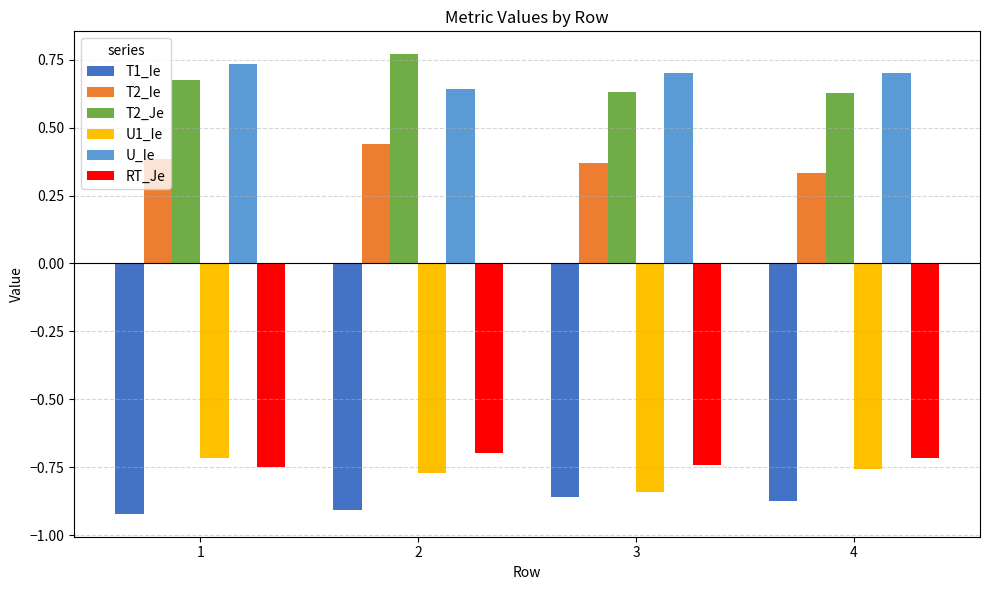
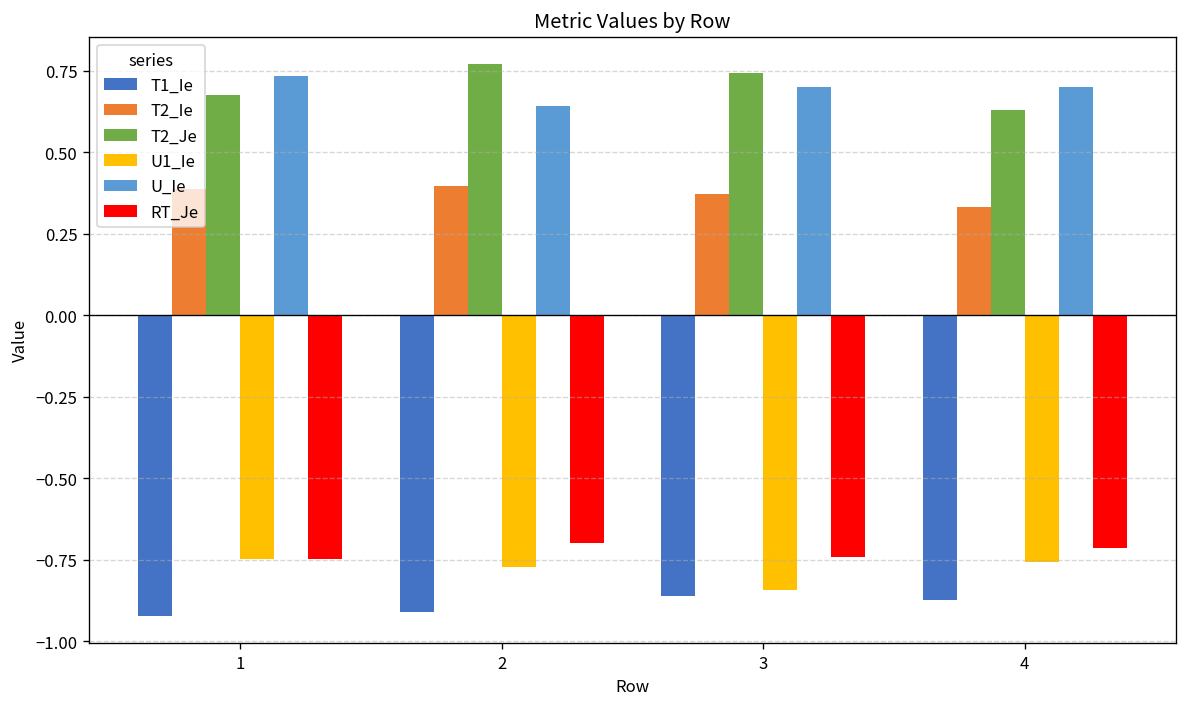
  {
    "T2_Ie": {
-     "2": 0.44,
+     "2": 0.40,
      "3": 0.37,
      "4": 0.33
    },
    "T2_Je": {
      "1": 0.68,
      "2": 0.77,
-     "3": 0.63,
+     "3": 0.74,
      "4": 0.63
    },
    "U1_Ie": {
-     "1": -0.72,
+     "1": -0.75,
      "2": -0.77,
      "3": -0.84,
      "4": -0.76
    },
    "RT_Je": {
      "1": -0.75,
      "2": -0.70,
      "3": -0.74,
      "4": -0.72
    }
  }
